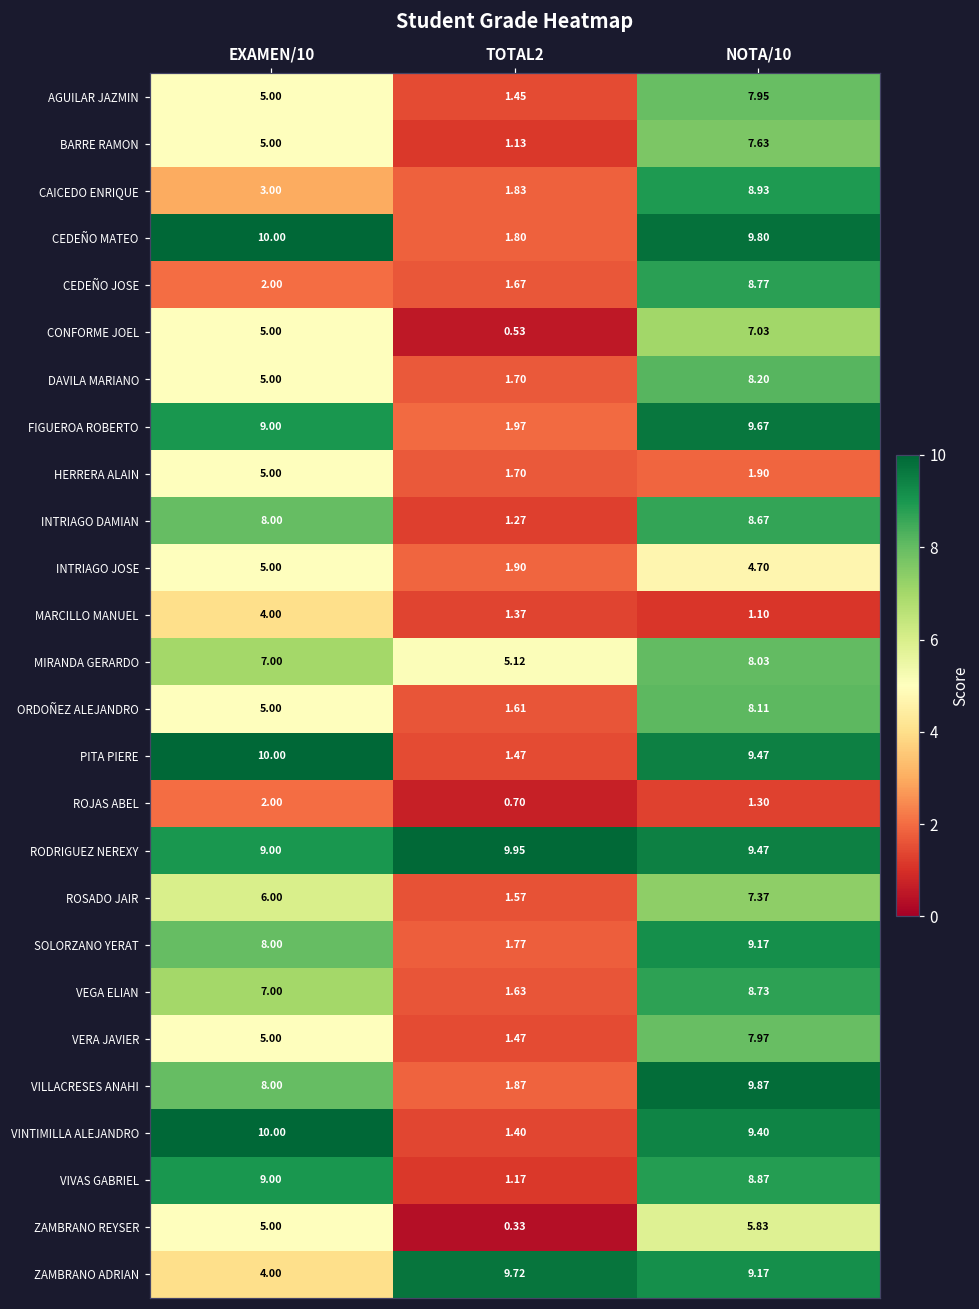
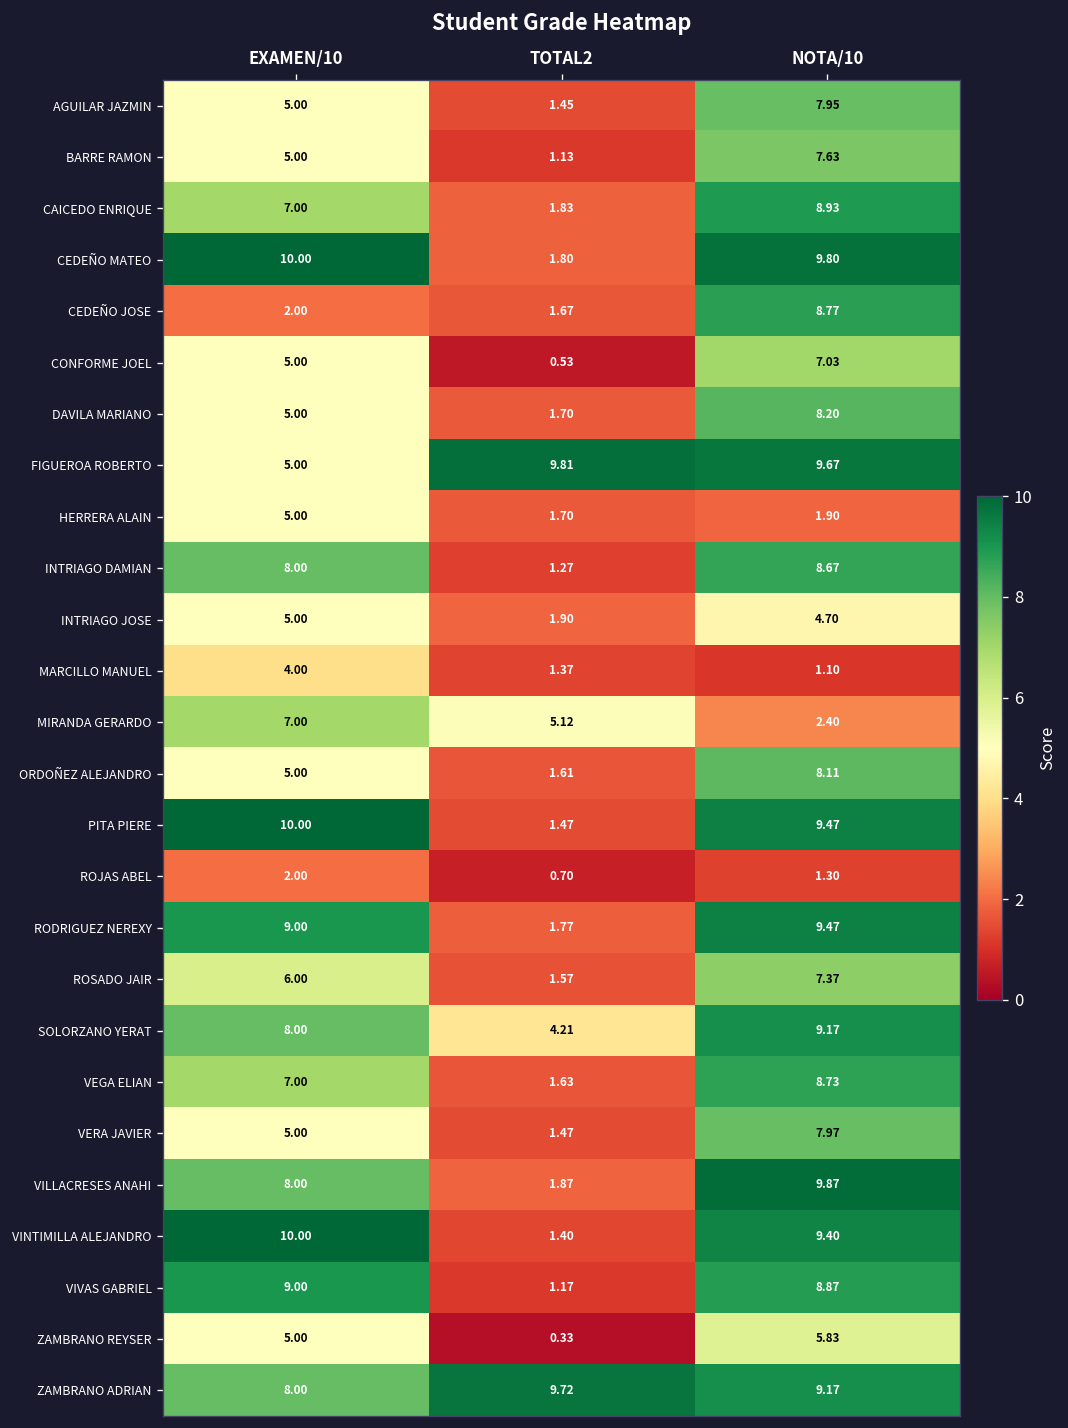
  {
    "AGUILAR JAZMIN": {
      "EXAMEN/10": 5.00,
      "TOTAL2": 1.45,
      "NOTA/10": 7.95
    },
    "BARRE RAMON": {
      "EXAMEN/10": 5.00,
      "TOTAL2": 1.13,
      "NOTA/10": 7.63
    },
    "CAICEDO ENRIQUE": {
-     "EXAMEN/10": 3.00,
+     "EXAMEN/10": 7.00,
      "TOTAL2": 1.83,
      "NOTA/10": 8.93
    },
    "CEDEÑO MATEO": {
      "EXAMEN/10": 10.00,
      "TOTAL2": 1.80,
      "NOTA/10": 9.80
    },
    "CEDEÑO JOSE": {
      "EXAMEN/10": 2.00,
      "TOTAL2": 1.67,
      "NOTA/10": 8.77
    },
    "CONFORME JOEL": {
      "EXAMEN/10": 5.00,
      "TOTAL2": 0.53,
      "NOTA/10": 7.03
    },
    "DAVILA MARIANO": {
      "EXAMEN/10": 5.00,
      "TOTAL2": 1.70,
      "NOTA/10": 8.20
    },
    "FIGUEROA ROBERTO": {
-     "EXAMEN/10": 9.00,
-     "TOTAL2": 1.97,
+     "EXAMEN/10": 5.00,
+     "TOTAL2": 9.81,
      "NOTA/10": 9.67
    },
    "HERRERA ALAIN": {
      "EXAMEN/10": 5.00,
      "TOTAL2": 1.70,
      "NOTA/10": 1.90
    },
    "INTRIAGO DAMIAN": {
      "EXAMEN/10": 8.00,
      "TOTAL2": 1.27,
      "NOTA/10": 8.67
    },
    "INTRIAGO JOSE": {
      "EXAMEN/10": 5.00,
      "TOTAL2": 1.90,
      "NOTA/10": 4.70
    },
    "MARCILLO MANUEL": {
      "EXAMEN/10": 4.00,
      "TOTAL2": 1.37,
      "NOTA/10": 1.10
    },
    "MIRANDA GERARDO": {
      "EXAMEN/10": 7.00,
      "TOTAL2": 5.12,
-     "NOTA/10": 8.03
+     "NOTA/10": 2.40
    },
    "ORDOÑEZ ALEJANDRO": {
      "EXAMEN/10": 5.00,
      "TOTAL2": 1.61,
      "NOTA/10": 8.11
    },
    "PITA PIERE": {
      "EXAMEN/10": 10.00,
      "TOTAL2": 1.47,
      "NOTA/10": 9.47
    },
    "ROJAS ABEL": {
      "EXAMEN/10": 2.00,
      "TOTAL2": 0.70,
      "NOTA/10": 1.30
    },
    "RODRIGUEZ NEREXY": {
      "EXAMEN/10": 9.00,
-     "TOTAL2": 9.95,
+     "TOTAL2": 1.77,
      "NOTA/10": 9.47
    },
    "ROSADO JAIR": {
      "EXAMEN/10": 6.00,
      "TOTAL2": 1.57,
      "NOTA/10": 7.37
    },
    "SOLORZANO YERAT": {
      "EXAMEN/10": 8.00,
-     "TOTAL2": 1.77,
+     "TOTAL2": 4.21,
      "NOTA/10": 9.17
    },
    "VEGA ELIAN": {
      "EXAMEN/10": 7.00,
      "TOTAL2": 1.63,
      "NOTA/10": 8.73
    },
    "VERA JAVIER": {
      "EXAMEN/10": 5.00,
      "TOTAL2": 1.47,
      "NOTA/10": 7.97
    },
    "VILLACRESES ANAHI": {
      "EXAMEN/10": 8.00,
      "TOTAL2": 1.87,
      "NOTA/10": 9.87
    },
    "VINTIMILLA ALEJANDRO": {
      "EXAMEN/10": 10.00,
      "TOTAL2": 1.40,
      "NOTA/10": 9.40
    },
    "VIVAS GABRIEL": {
      "EXAMEN/10": 9.00,
      "TOTAL2": 1.17,
      "NOTA/10": 8.87
    },
    "ZAMBRANO REYSER": {
      "EXAMEN/10": 5.00,
      "TOTAL2": 0.33,
      "NOTA/10": 5.83
    },
    "ZAMBRANO ADRIAN": {
-     "EXAMEN/10": 4.00,
+     "EXAMEN/10": 8.00,
      "TOTAL2": 9.72,
      "NOTA/10": 9.17
    }
  }
